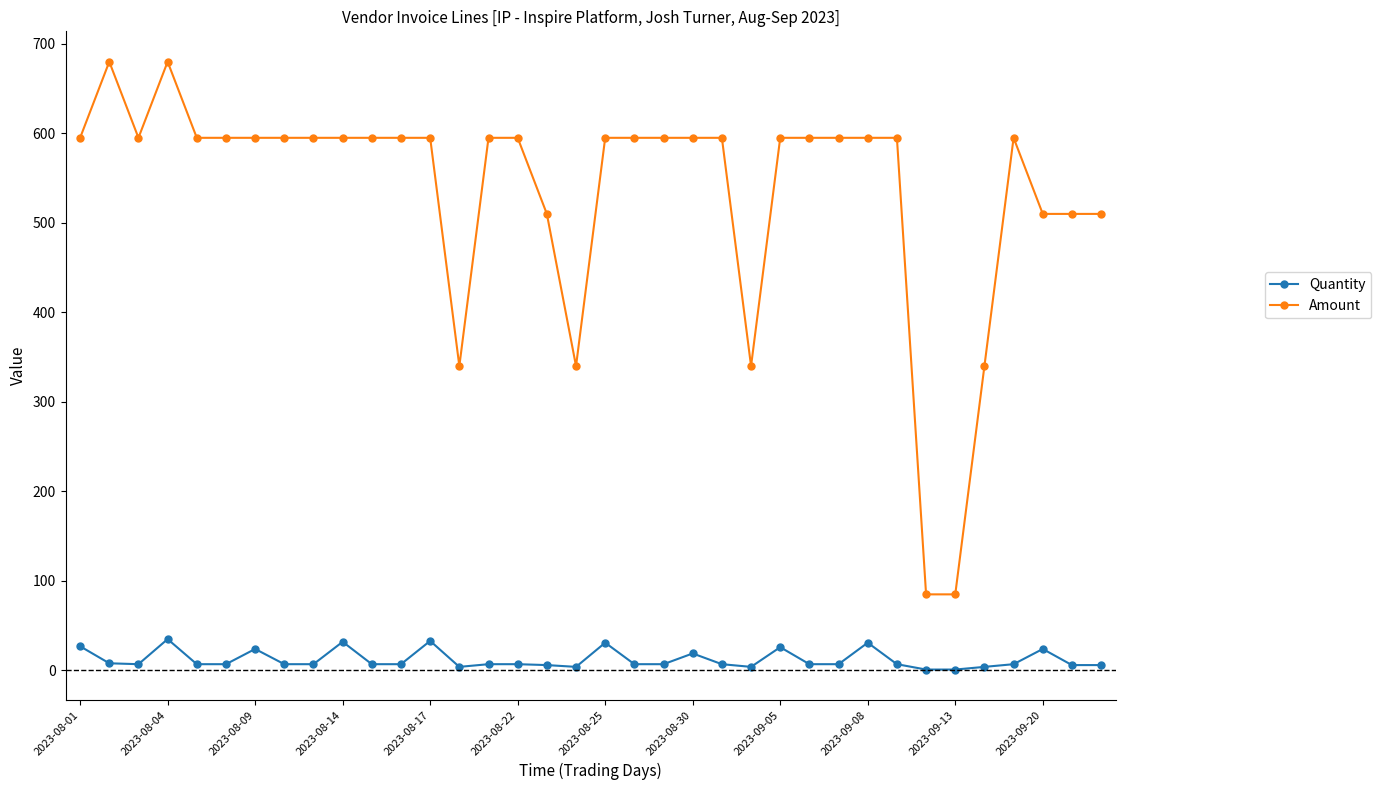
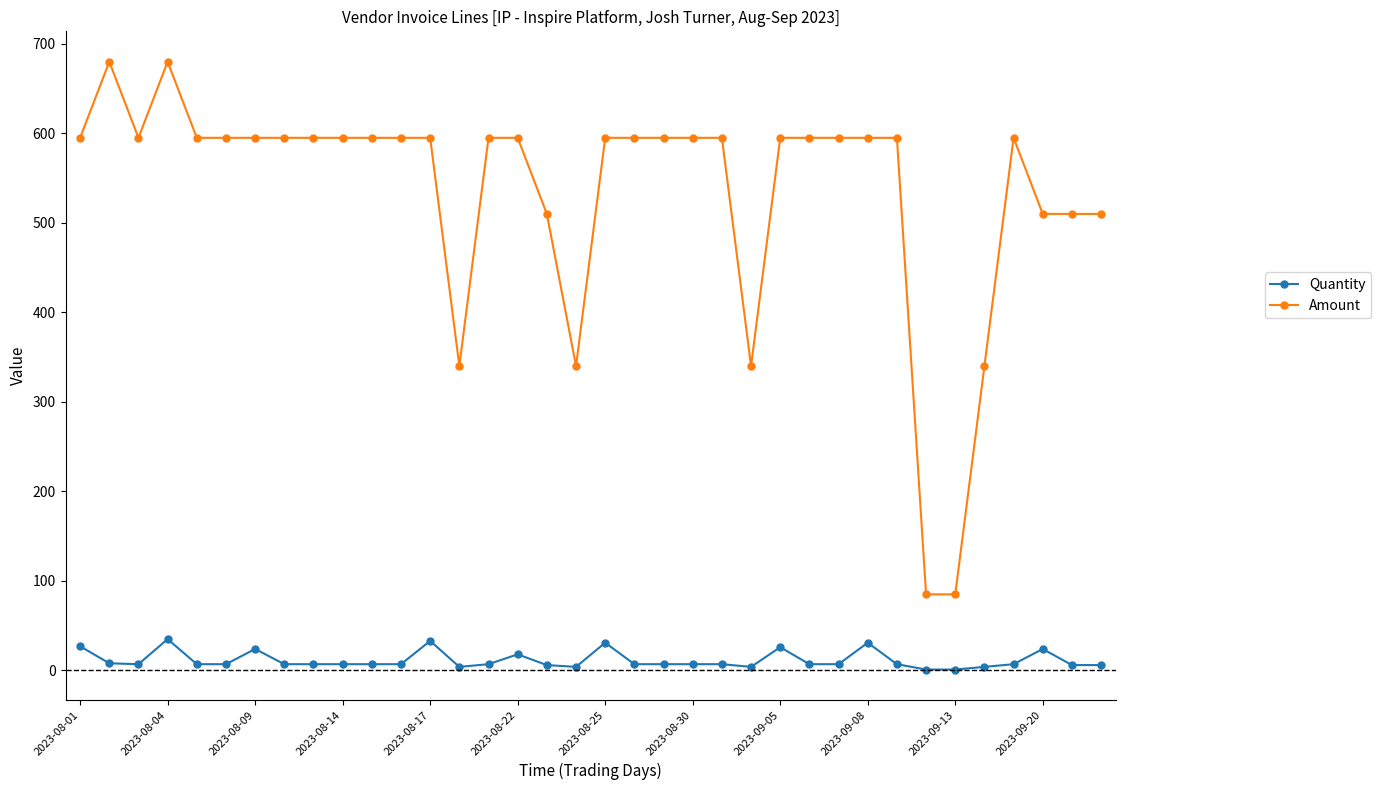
  {
    "Quantity": {
      "2023-08-01": 30,
      "2023-08-04": 40,
      "2023-08-09": 20,
-     "2023-08-14": 30,
+     "2023-08-14": 10,
      "2023-08-17": 30,
-     "2023-08-22": 10,
+     "2023-08-22": 20,
      "2023-08-25": 30,
-     "2023-08-30": 20,
+     "2023-08-30": 10,
      "2023-09-05": 30,
      "2023-09-08": 30,
      "2023-09-13": 0,
      "2023-09-20": 20
    },
    "Amount": {
      "2023-08-01": 600,
      "2023-08-04": 680,
      "2023-08-09": 600,
      "2023-08-14": 600,
      "2023-08-17": 600,
      "2023-08-22": 600,
      "2023-08-25": 600,
      "2023-08-30": 600,
      "2023-09-05": 600,
      "2023-09-08": 600,
      "2023-09-13": 90,
      "2023-09-20": 510
    }
  }
